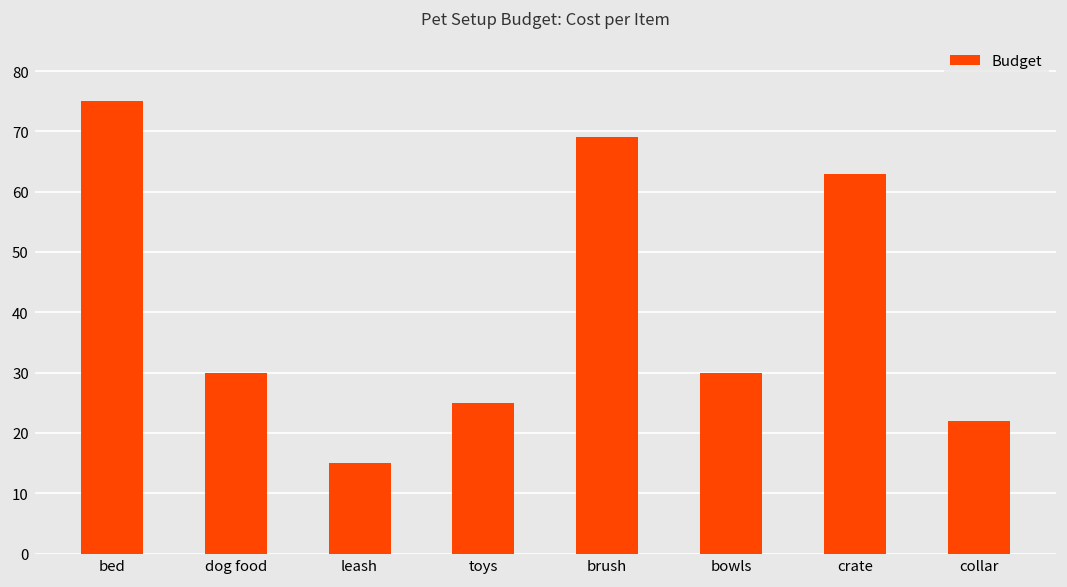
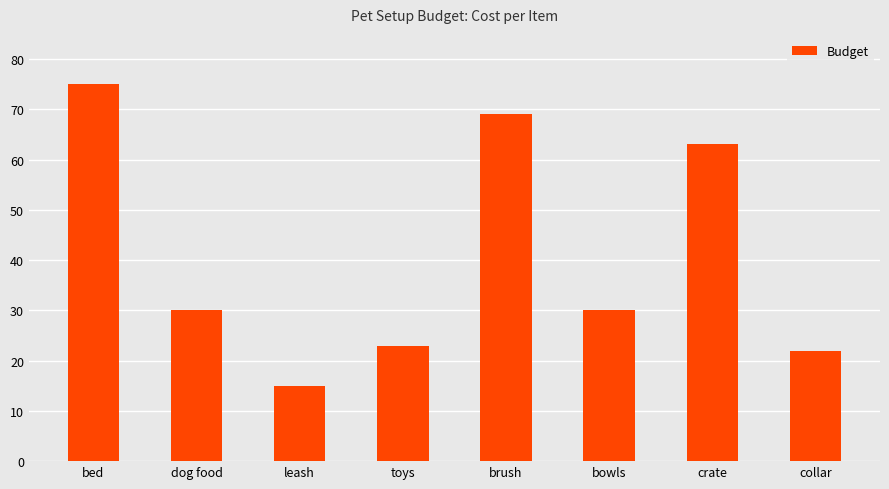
  {
    "bed": 75,
    "dog food": 30,
    "leash": 15,
-   "toys": 25,
+   "toys": 23,
    "brush": 69,
    "bowls": 30,
    "crate": 63,
    "collar": 22
  }
